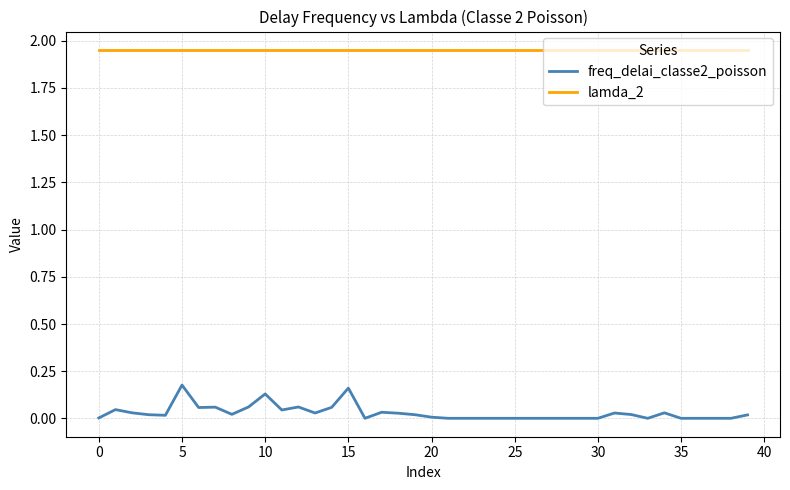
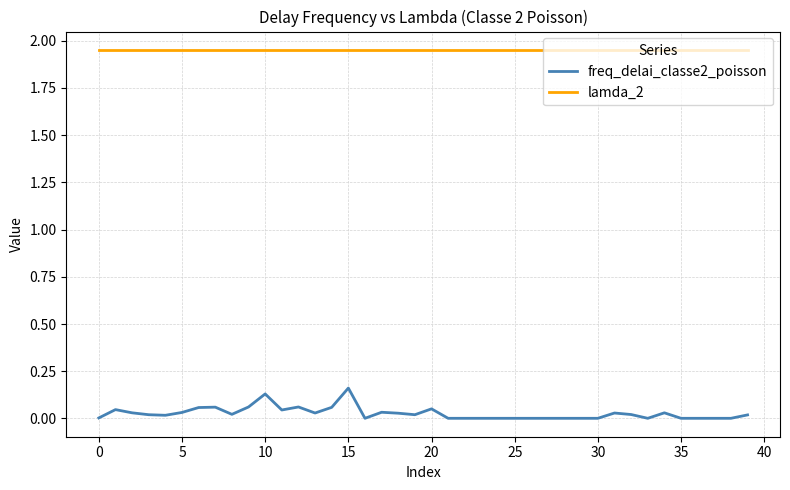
  {
    "freq_delai_classe2_poisson": {
      "0": 0.00,
-     "5": 0.18,
+     "5": 0.03,
      "10": 0.13,
      "15": 0.16,
-     "20": 0.01,
+     "20": 0.05,
      "25": 0.00,
      "30": 0.00,
      "35": 0.00
    },
    "lamda_2": {
      "0": 1.95,
      "5": 1.95,
      "10": 1.95,
      "15": 1.95,
      "20": 1.95,
      "25": 1.95
    }
  }
